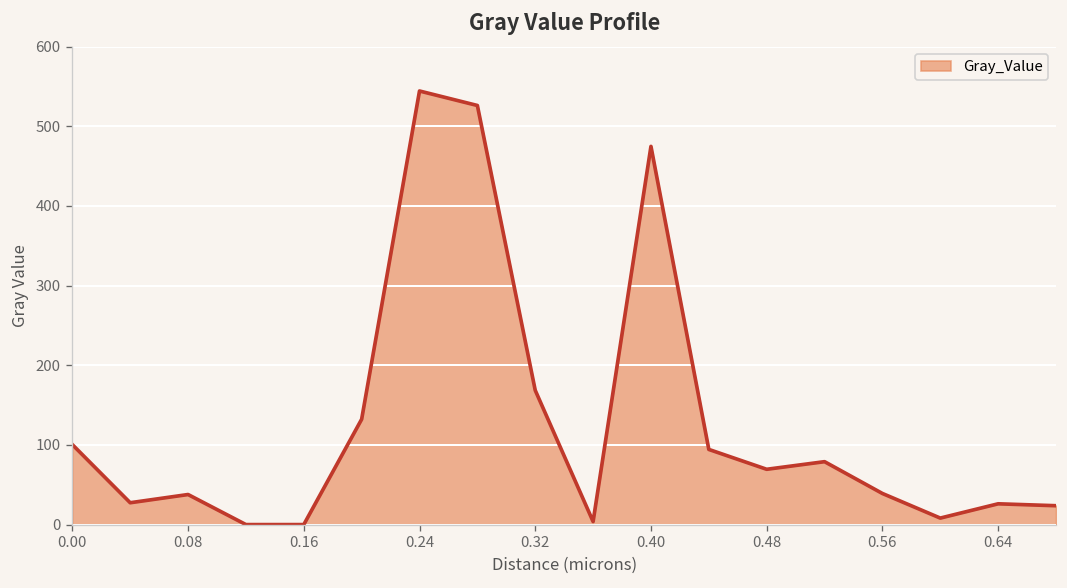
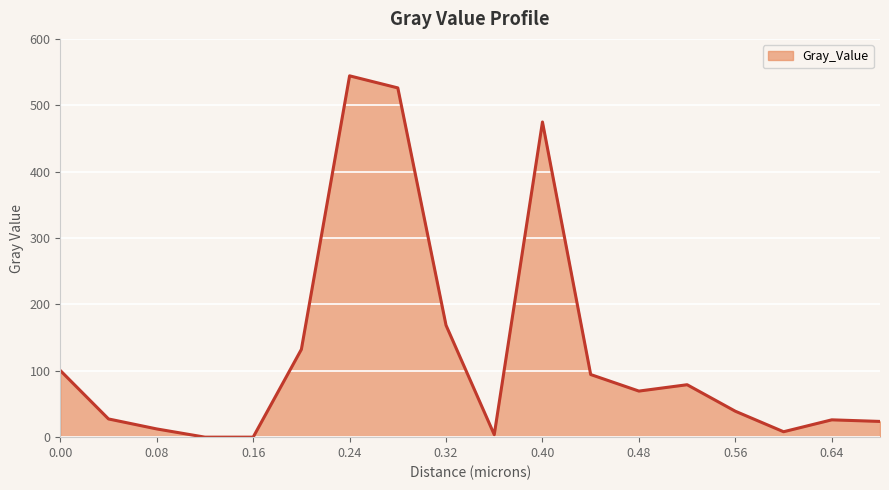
  {
    "0.00": 100,
-   "0.08": 40,
+   "0.08": 10,
    "0.16": 0,
    "0.24": 540,
    "0.32": 170,
    "0.40": 470,
    "0.48": 70,
    "0.56": 40,
    "0.64": 30
  }
